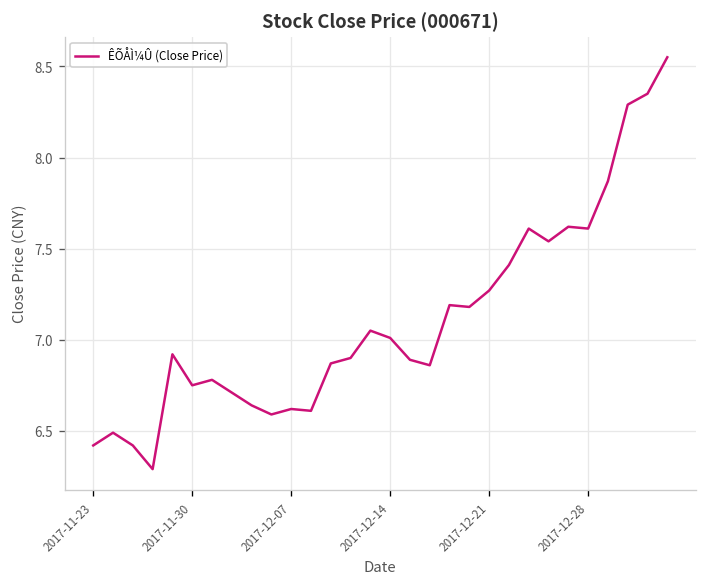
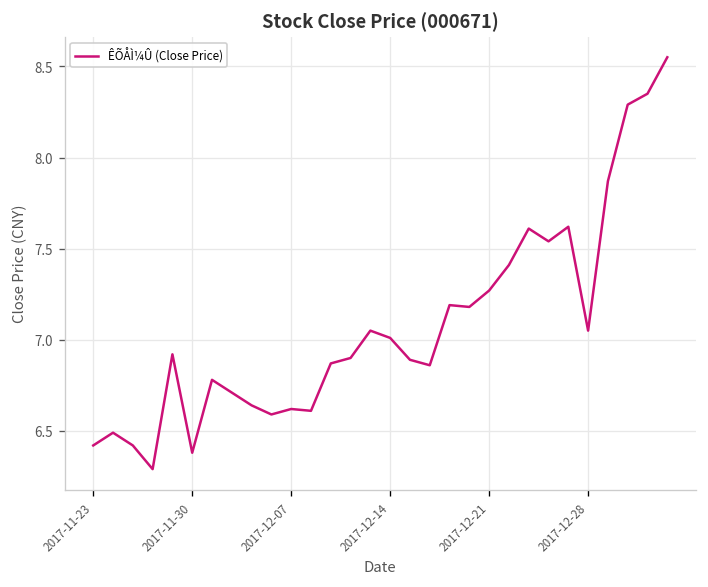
  {
    "2017-11-23": 6.42,
-   "2017-11-30": 6.75,
+   "2017-11-30": 6.38,
    "2017-12-07": 6.62,
    "2017-12-14": 7.01,
    "2017-12-21": 7.27,
-   "2017-12-28": 7.61
+   "2017-12-28": 7.05
  }
